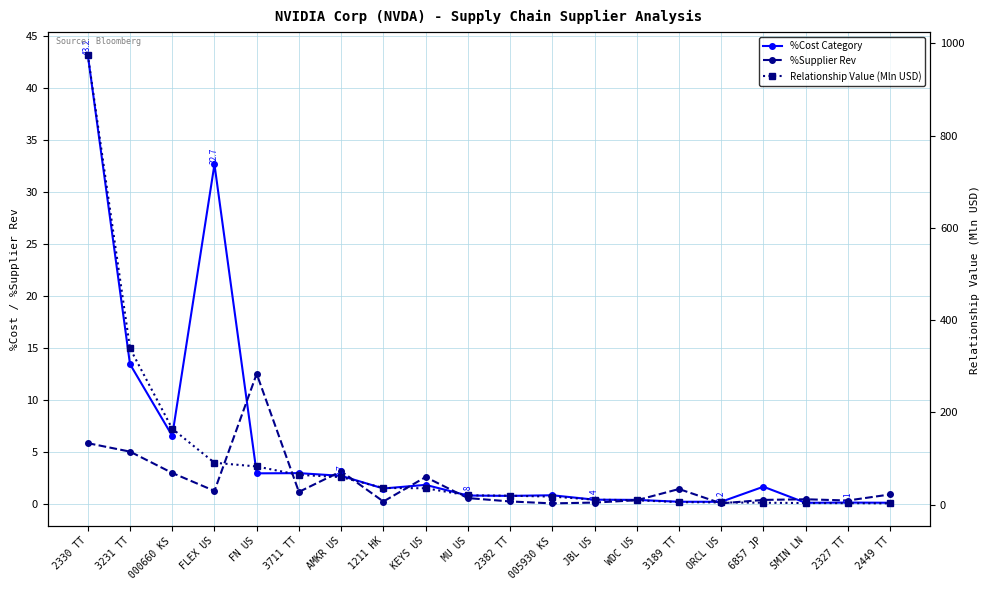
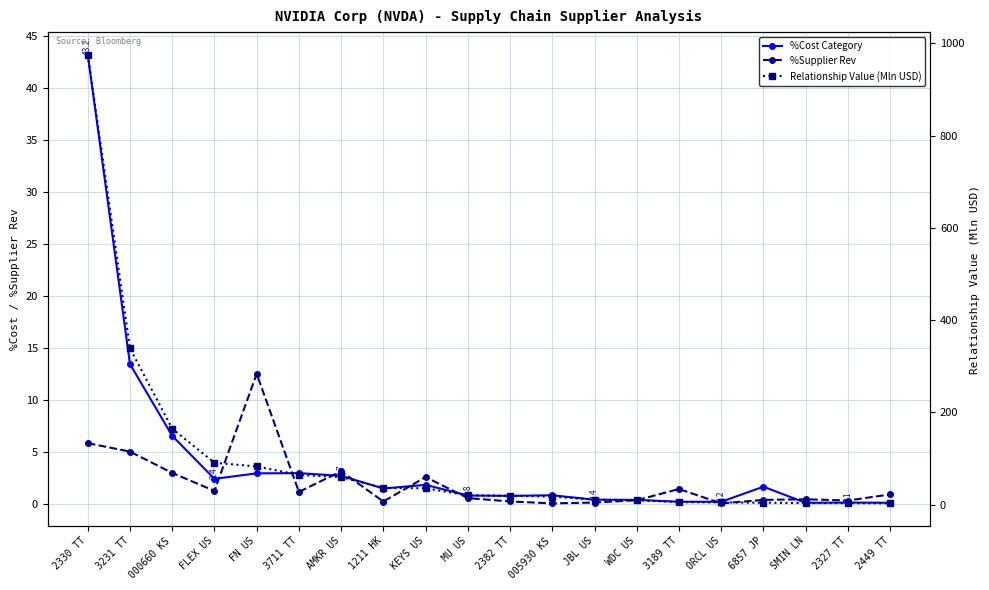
  {
    "%Cost Category": {
-     "FLEX US": 32.7
+     "FLEX US": 2.4
    }
  }
